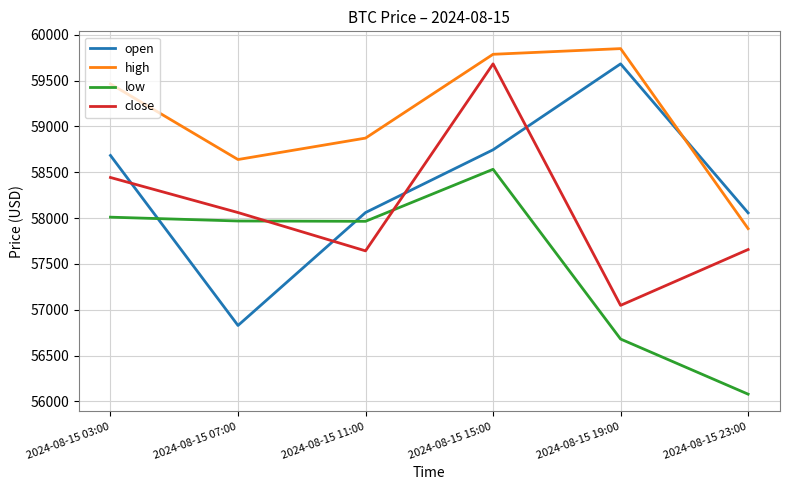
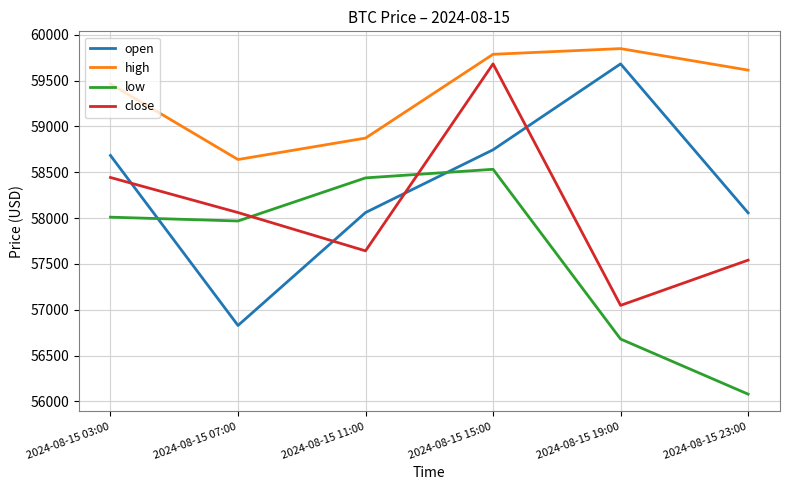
  {
    "open": {
      "2024-08-15 03:00": 58700,
      "2024-08-15 07:00": 56800,
      "2024-08-15 11:00": 58100,
      "2024-08-15 15:00": 58700,
      "2024-08-15 19:00": 59700,
      "2024-08-15 23:00": 58100
    },
    "high": {
      "2024-08-15 07:00": 58600,
      "2024-08-15 11:00": 58900,
      "2024-08-15 15:00": 59800,
      "2024-08-15 19:00": 59800,
-     "2024-08-15 23:00": 57900
+     "2024-08-15 23:00": 59600
    },
    "low": {
      "2024-08-15 03:00": 58000,
      "2024-08-15 07:00": 58000,
-     "2024-08-15 11:00": 58000,
+     "2024-08-15 11:00": 58400,
      "2024-08-15 15:00": 58500,
      "2024-08-15 19:00": 56700,
      "2024-08-15 23:00": 56100
    },
    "close": {
      "2024-08-15 03:00": 58400,
      "2024-08-15 07:00": 58100,
      "2024-08-15 11:00": 57600,
      "2024-08-15 15:00": 59700,
      "2024-08-15 19:00": 57000,
-     "2024-08-15 23:00": 57700
+     "2024-08-15 23:00": 57500
    }
  }
